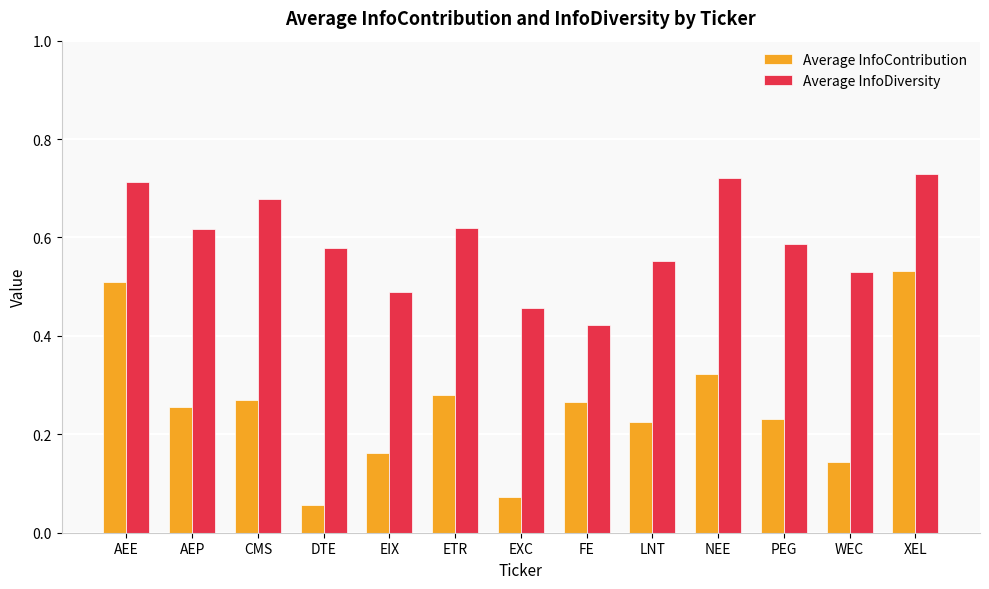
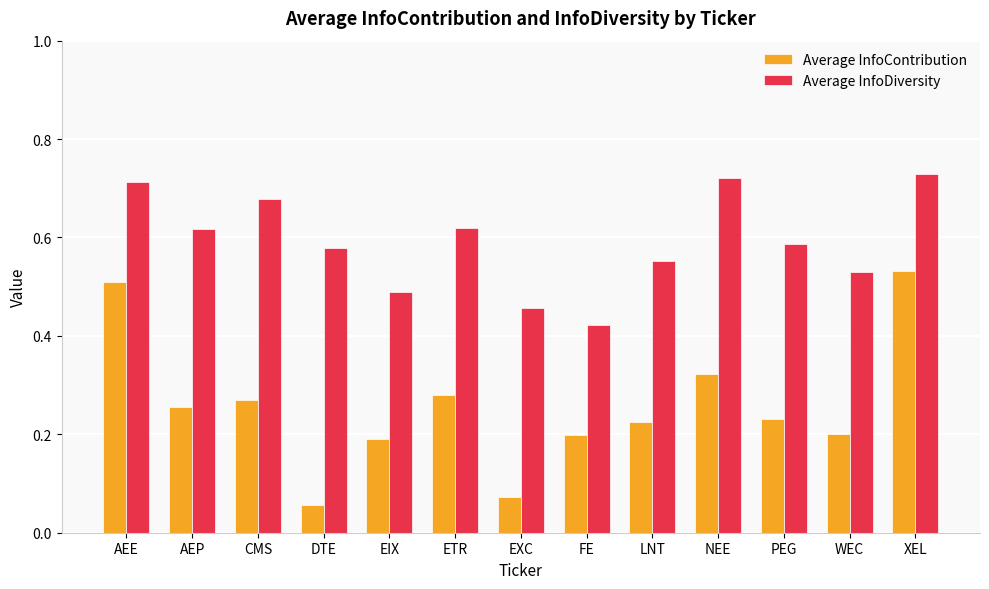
  {
    "Average InfoContribution": {
      "AEE": 0.51,
      "AEP": 0.25,
      "CMS": 0.27,
      "DTE": 0.06,
-     "EIX": 0.16,
+     "EIX": 0.19,
      "ETR": 0.28,
      "EXC": 0.07,
-     "FE": 0.27,
+     "FE": 0.20,
      "LNT": 0.23,
      "NEE": 0.32,
      "PEG": 0.23,
-     "WEC": 0.14,
+     "WEC": 0.20,
      "XEL": 0.53
    },
    "Average InfoDiversity": {
      "AEE": 0.71,
      "AEP": 0.62,
      "CMS": 0.68,
      "DTE": 0.58,
      "EIX": 0.49,
      "ETR": 0.62,
      "EXC": 0.46,
      "FE": 0.42,
      "LNT": 0.55,
      "NEE": 0.72,
      "PEG": 0.59,
      "WEC": 0.53,
      "XEL": 0.73
    }
  }
